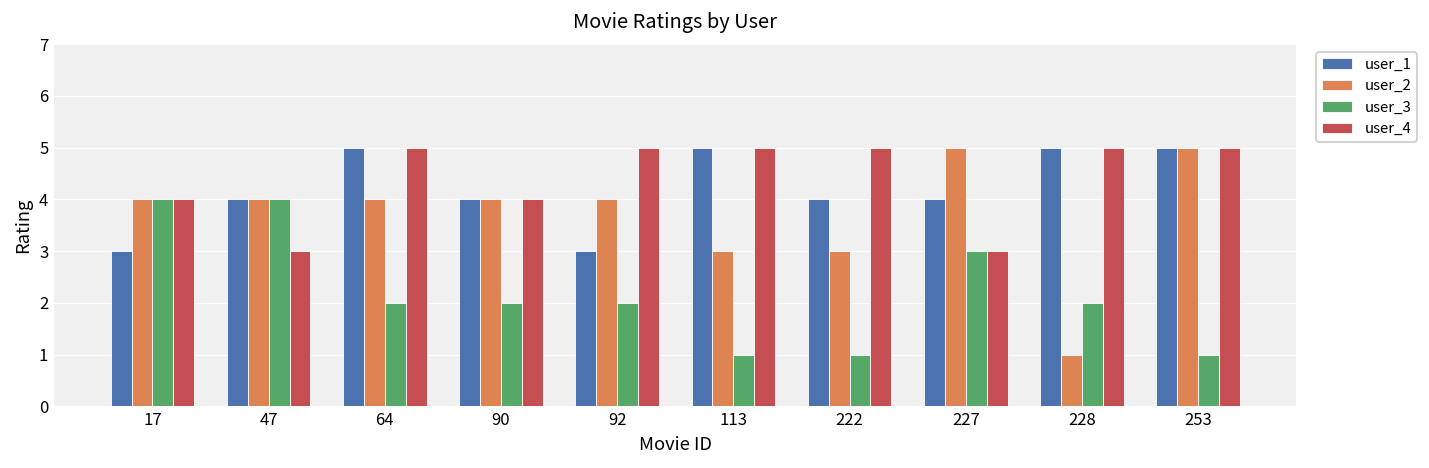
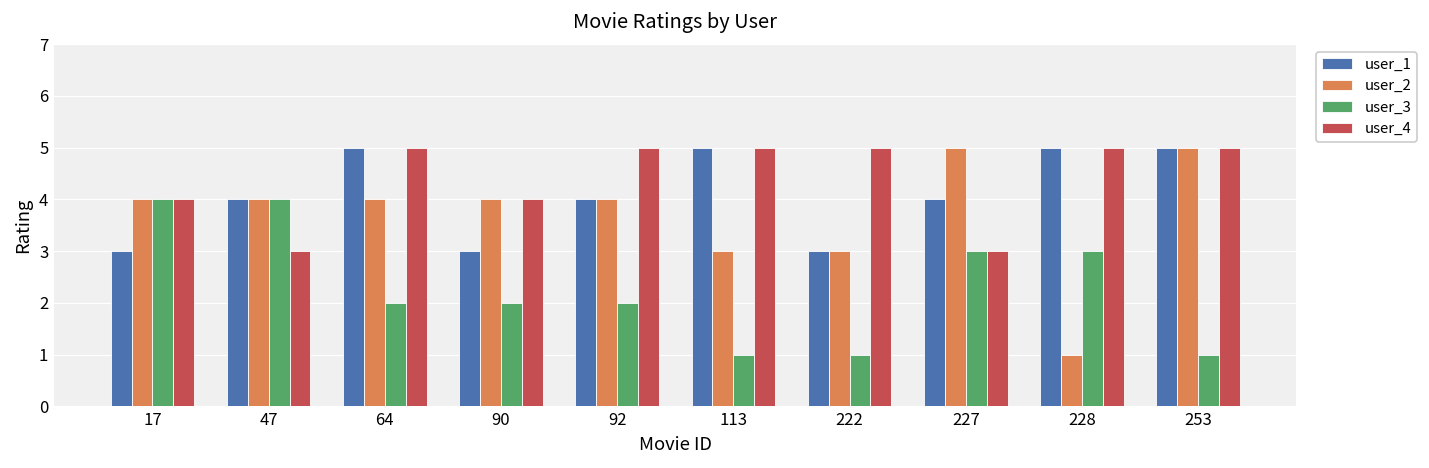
  {
    "user_1": {
      "17": 3,
      "47": 4,
      "64": 5,
-     "90": 4,
-     "92": 3,
+     "90": 3,
+     "92": 4,
      "113": 5,
-     "222": 4,
+     "222": 3,
      "227": 4,
      "228": 5,
      "253": 5
    },
    "user_3": {
      "17": 4,
      "47": 4,
      "64": 2,
      "90": 2,
      "92": 2,
      "113": 1,
      "222": 1,
      "227": 3,
-     "228": 2,
+     "228": 3,
      "253": 1
    }
  }
